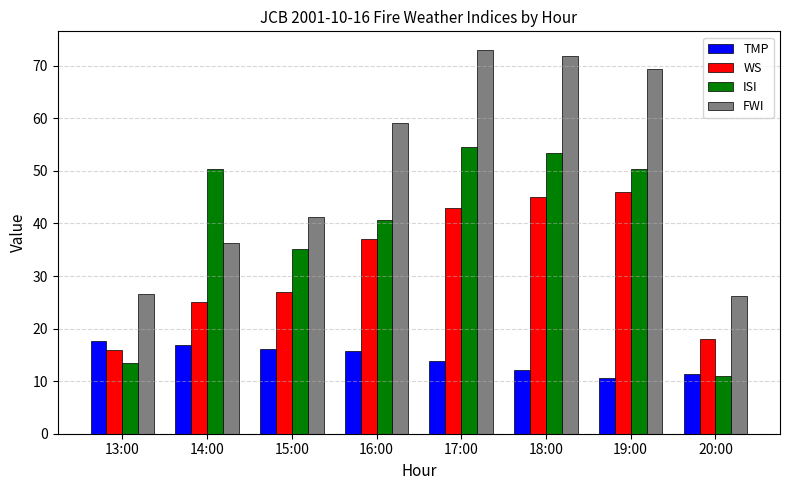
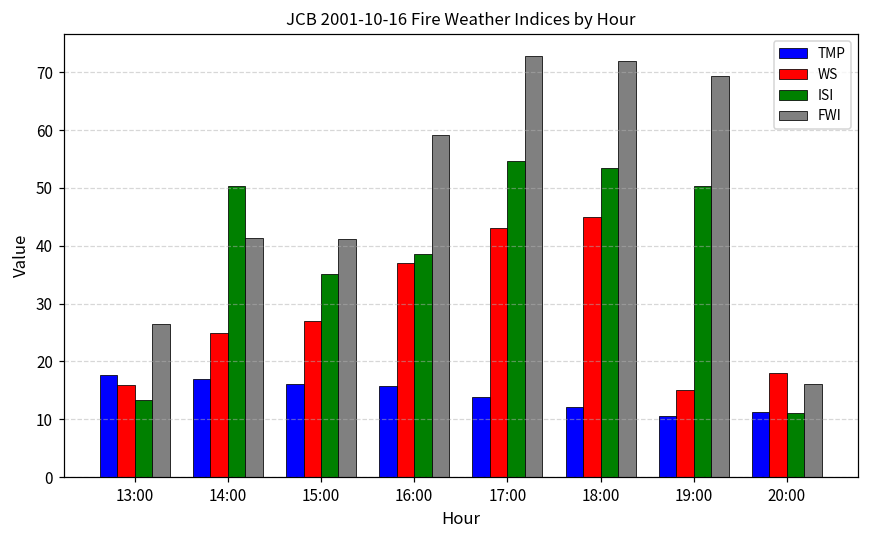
  {
    "TMP": {
      "13:00": 18,
      "14:00": 17,
      "15:00": 16,
      "16:00": 16,
      "17:00": 14,
      "18:00": 12,
      "19:00": 11,
      "20:00": 11
    },
    "WS": {
      "13:00": 16,
      "14:00": 25,
      "15:00": 27,
      "16:00": 37,
      "17:00": 43,
      "18:00": 45,
-     "19:00": 46,
+     "19:00": 15,
      "20:00": 18
    },
    "ISI": {
      "13:00": 13,
      "14:00": 50,
      "15:00": 35,
-     "16:00": 41,
+     "16:00": 39,
      "17:00": 55,
      "18:00": 53,
      "19:00": 50,
      "20:00": 11
    },
    "FWI": {
      "13:00": 27,
-     "14:00": 36,
+     "14:00": 41,
      "15:00": 41,
      "16:00": 59,
      "17:00": 73,
      "18:00": 72,
      "19:00": 69,
-     "20:00": 26
+     "20:00": 16
    }
  }
